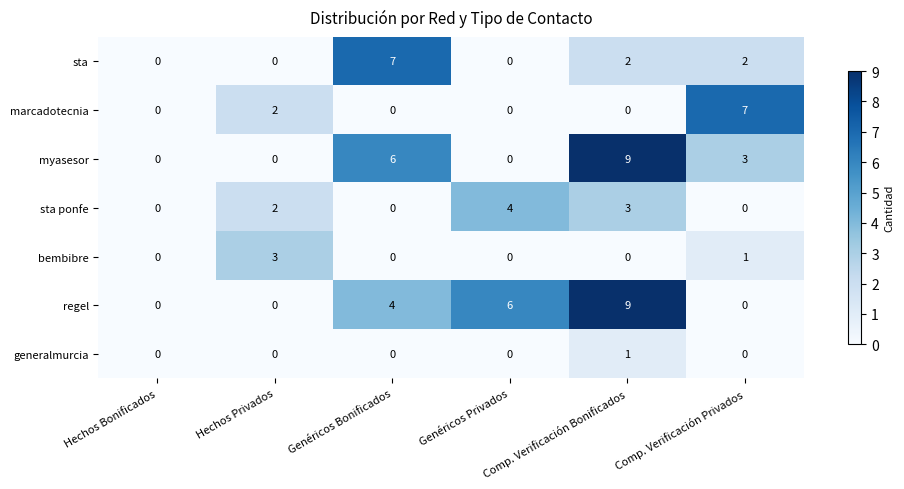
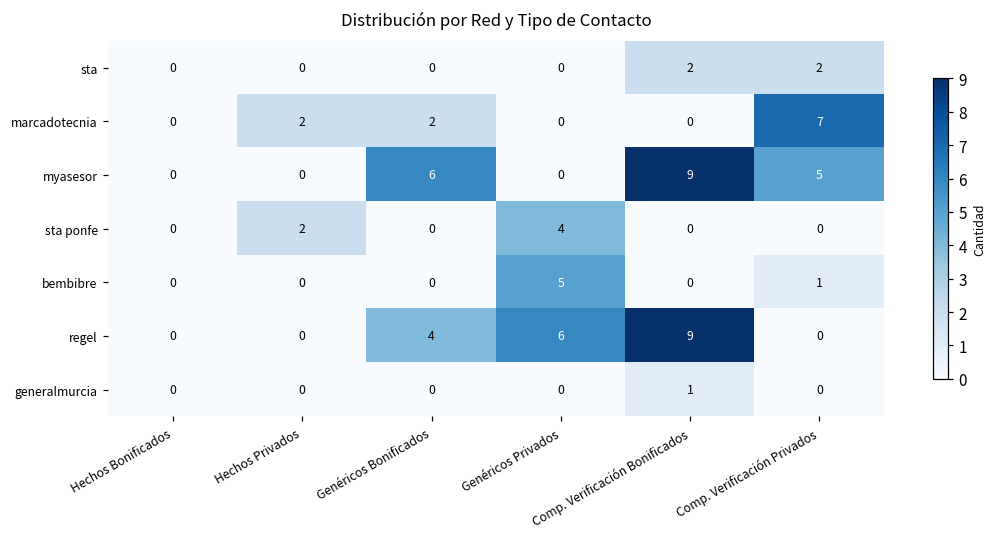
  {
    "sta": {
      "Hechos Bonificados": 0,
      "Hechos Privados": 0,
-     "Genéricos Bonificados": 7,
+     "Genéricos Bonificados": 0,
      "Genéricos Privados": 0,
      "Comp. Verificación Bonificados": 2,
      "Comp. Verificación Privados": 2
    },
    "marcadotecnia": {
      "Hechos Bonificados": 0,
      "Hechos Privados": 2,
-     "Genéricos Bonificados": 0,
+     "Genéricos Bonificados": 2,
      "Genéricos Privados": 0,
      "Comp. Verificación Bonificados": 0,
      "Comp. Verificación Privados": 7
    },
    "myasesor": {
      "Hechos Bonificados": 0,
      "Hechos Privados": 0,
      "Genéricos Bonificados": 6,
      "Genéricos Privados": 0,
      "Comp. Verificación Bonificados": 9,
-     "Comp. Verificación Privados": 3
+     "Comp. Verificación Privados": 5
    },
    "sta ponfe": {
      "Hechos Bonificados": 0,
      "Hechos Privados": 2,
      "Genéricos Bonificados": 0,
      "Genéricos Privados": 4,
-     "Comp. Verificación Bonificados": 3,
+     "Comp. Verificación Bonificados": 0,
      "Comp. Verificación Privados": 0
    },
    "bembibre": {
      "Hechos Bonificados": 0,
-     "Hechos Privados": 3,
+     "Hechos Privados": 0,
      "Genéricos Bonificados": 0,
-     "Genéricos Privados": 0,
+     "Genéricos Privados": 5,
      "Comp. Verificación Bonificados": 0,
      "Comp. Verificación Privados": 1
    },
    "regel": {
      "Hechos Bonificados": 0,
      "Hechos Privados": 0,
      "Genéricos Bonificados": 4,
      "Genéricos Privados": 6,
      "Comp. Verificación Bonificados": 9,
      "Comp. Verificación Privados": 0
    },
    "generalmurcia": {
      "Hechos Bonificados": 0,
      "Hechos Privados": 0,
      "Genéricos Bonificados": 0,
      "Genéricos Privados": 0,
      "Comp. Verificación Bonificados": 1,
      "Comp. Verificación Privados": 0
    }
  }
